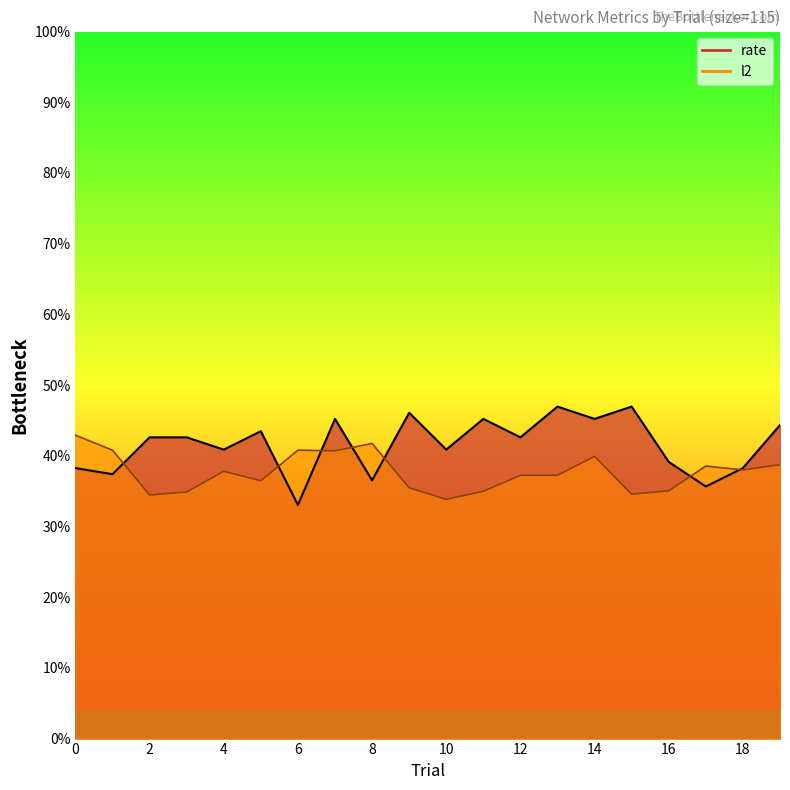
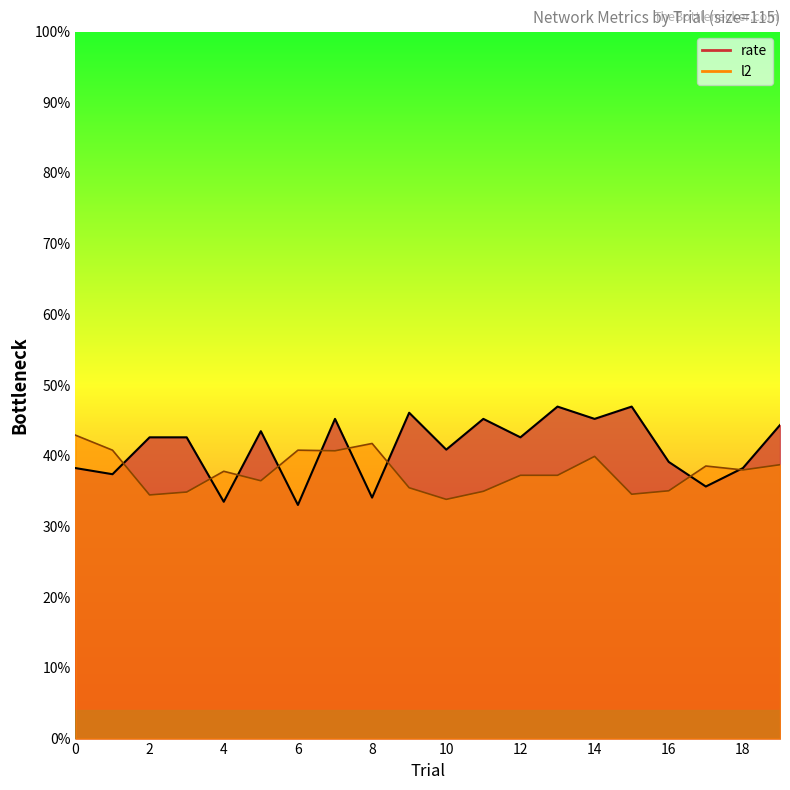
  {
    "rate": {
      "0": "38%",
      "2": "43%",
-     "4": "41%",
+     "4": "33%",
      "6": "33%",
-     "8": "37%",
+     "8": "34%",
      "10": "41%",
      "12": "43%",
      "14": "45%",
      "16": "39%"
    },
    "l2": {
      "0": "43%",
      "2": "34%",
      "4": "38%",
      "6": "41%",
      "8": "42%",
      "10": "34%",
      "12": "37%",
      "14": "40%",
      "16": "35%"
    }
  }
